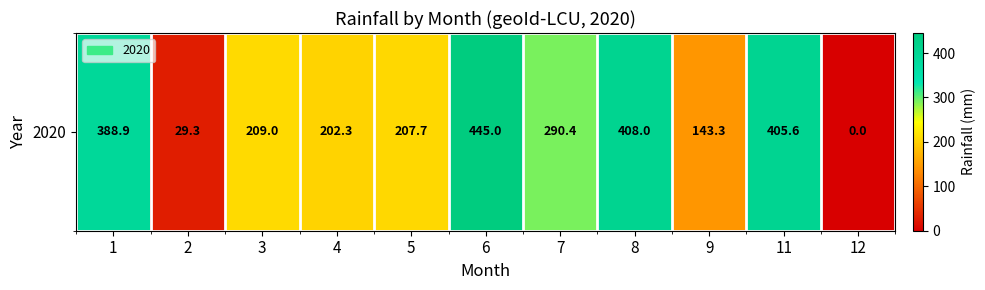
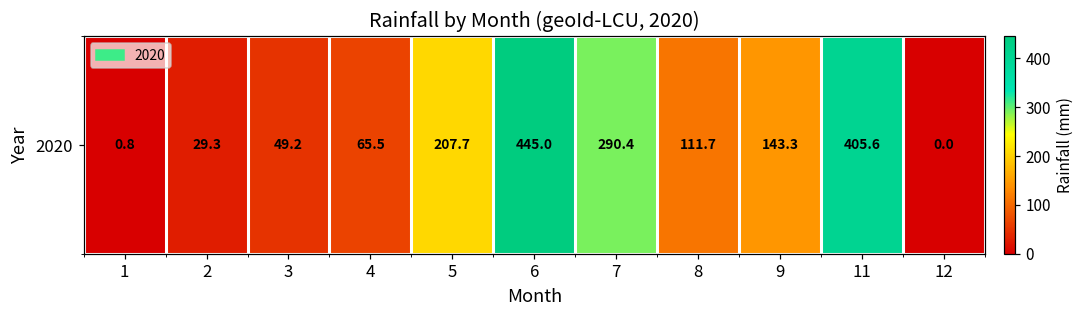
  {
    "2020": {
-     "1": 388.9,
+     "1": 0.8,
      "2": 29.3,
-     "3": 209.0,
-     "4": 202.3,
+     "3": 49.2,
+     "4": 65.5,
      "5": 207.7,
      "6": 445.0,
      "7": 290.4,
-     "8": 408.0,
+     "8": 111.7,
      "9": 143.3,
      "11": 405.6,
      "12": 0.0
    }
  }
